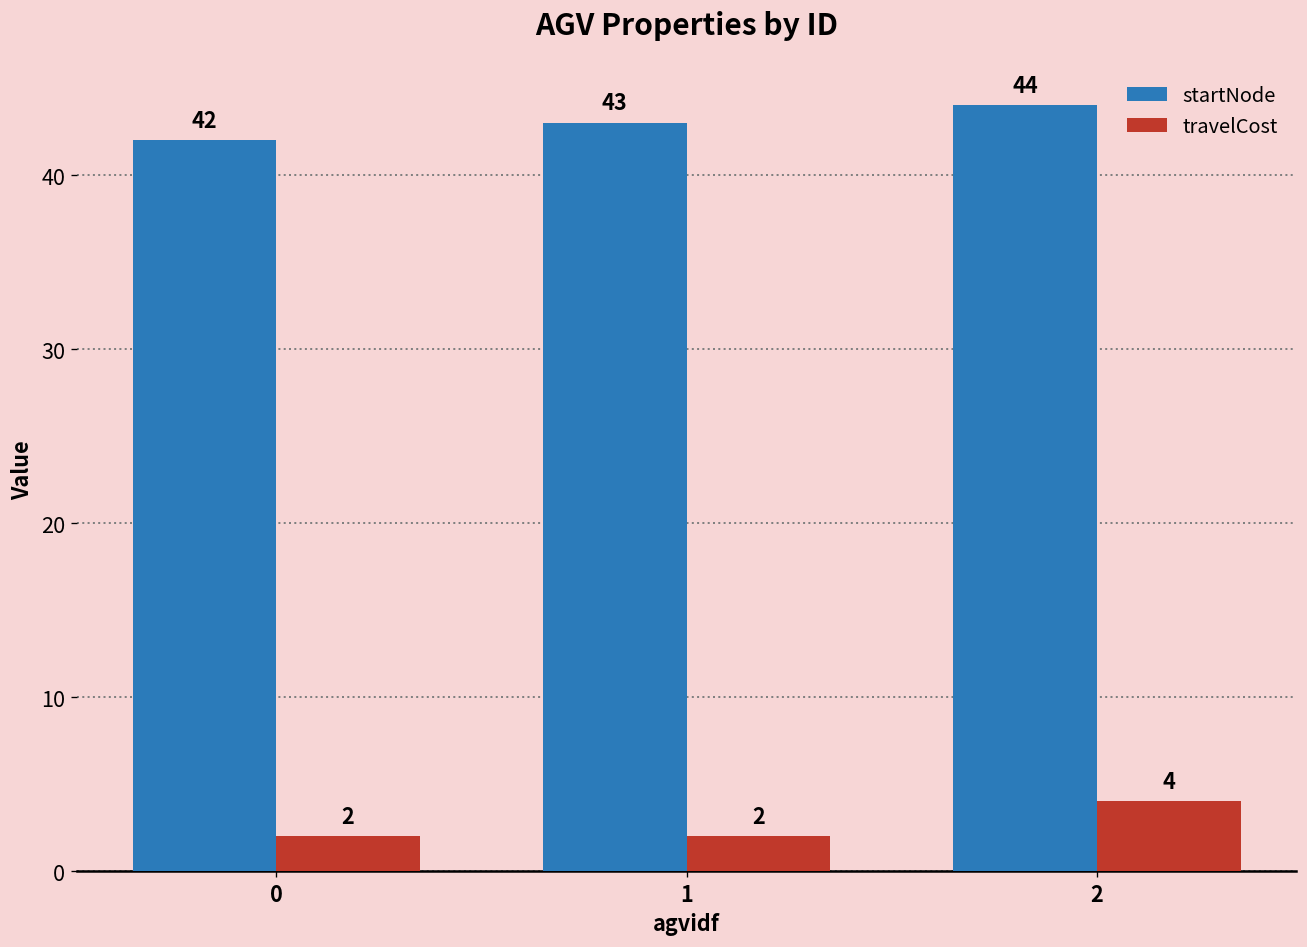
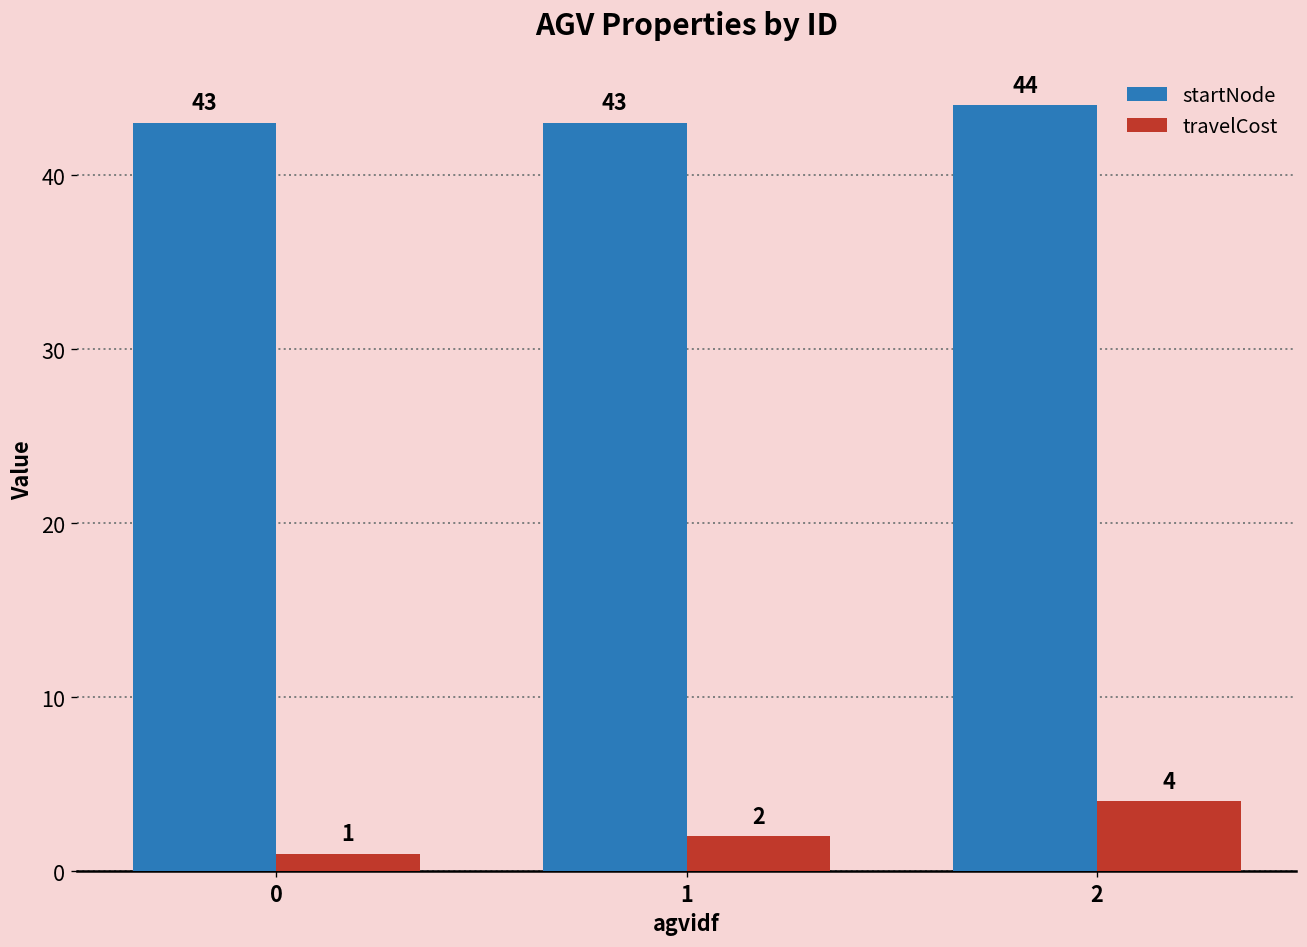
  {
    "startNode": {
-     "0": 42,
+     "0": 43,
      "1": 43,
      "2": 44
    },
    "travelCost": {
-     "0": 2,
+     "0": 1,
      "1": 2,
      "2": 4
    }
  }
